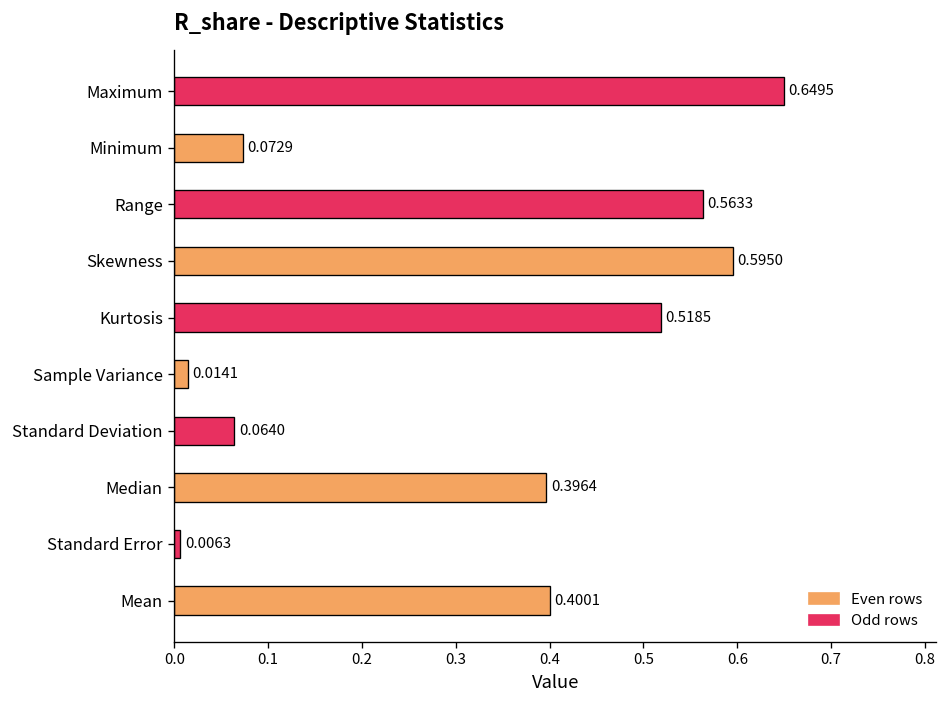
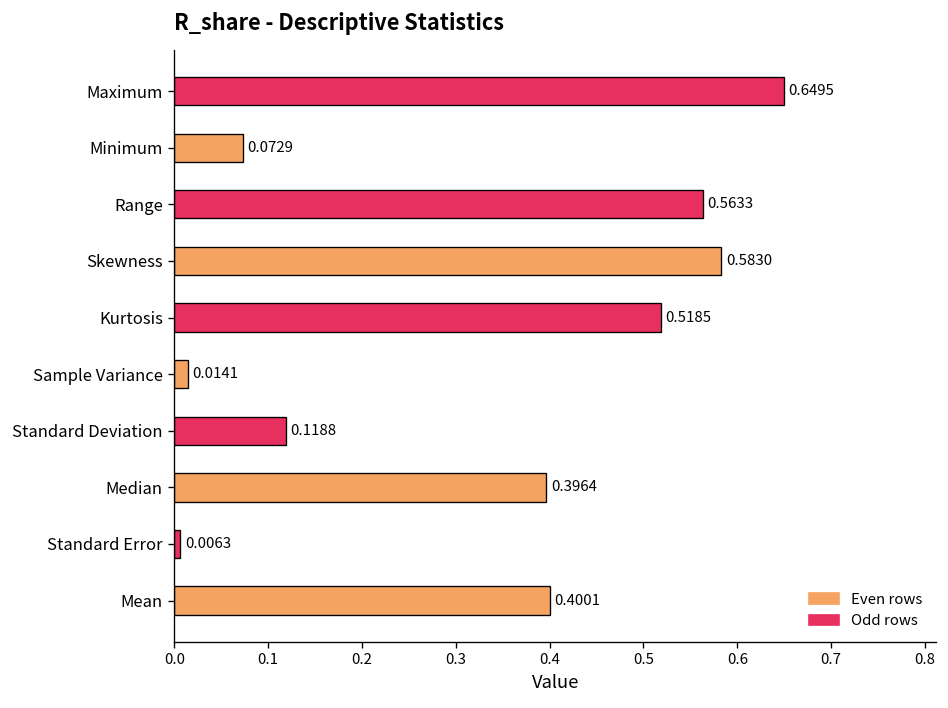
  {
    "Maximum": 0.6495,
    "Minimum": 0.0729,
    "Range": 0.5633,
-   "Skewness": 0.5950,
+   "Skewness": 0.5830,
    "Kurtosis": 0.5185,
    "Sample Variance": 0.0141,
-   "Standard Deviation": 0.0640,
+   "Standard Deviation": 0.1188,
    "Median": 0.3964,
    "Standard Error": 0.0063,
    "Mean": 0.4001
  }
